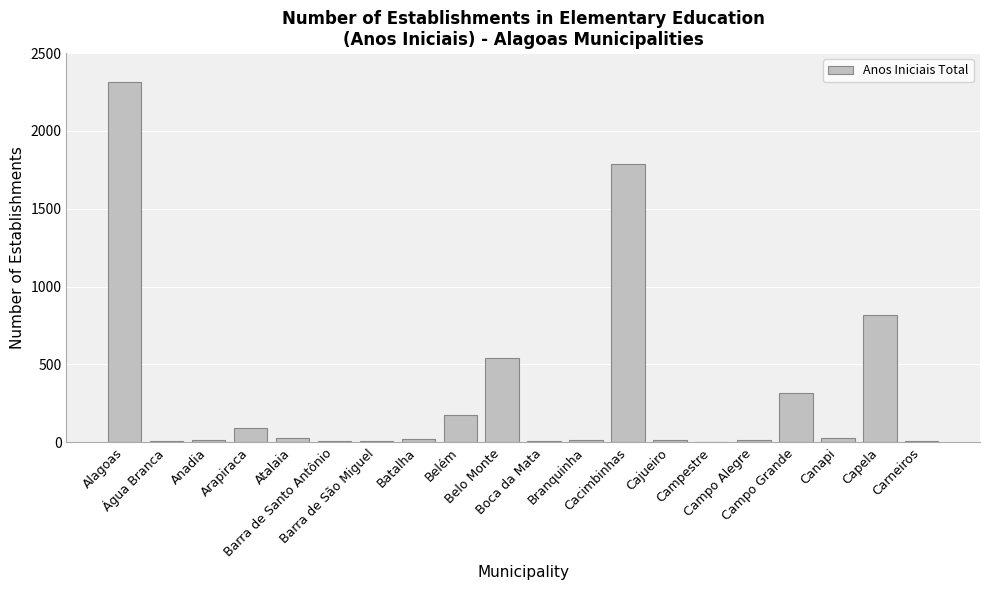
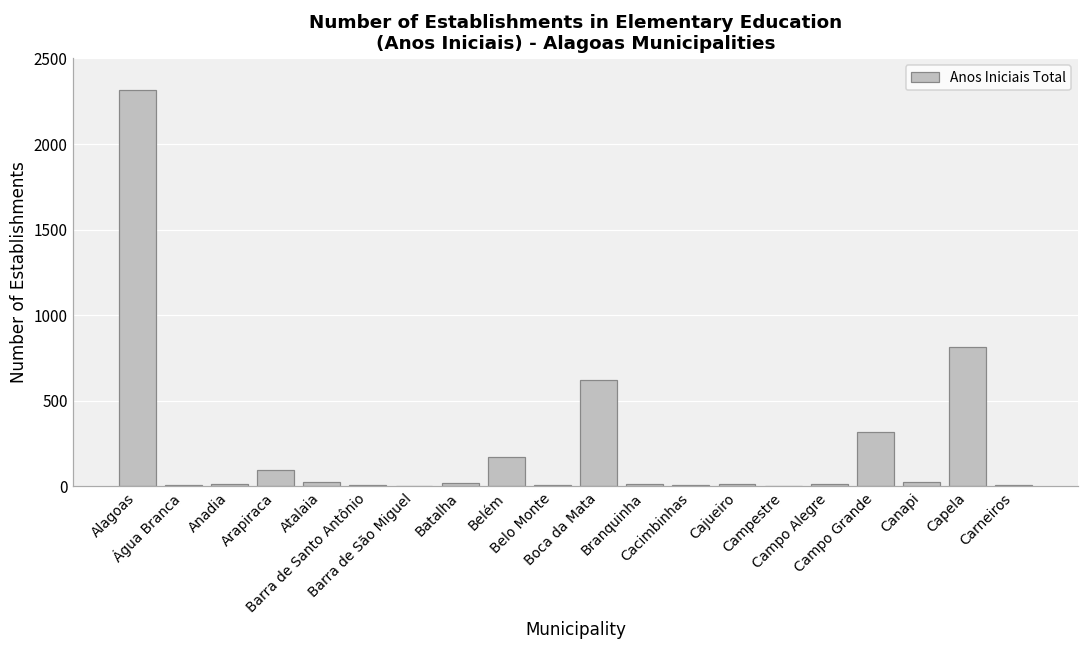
  {
    "Alagoas": 2320,
    "Arapiraca": 90,
    "Atalaia": 30,
    "Batalha": 20,
    "Belém": 170,
-   "Belo Monte": 540,
-   "Boca da Mata": 10,
-   "Cacimbinhas": 1790,
+   "Belo Monte": 10,
+   "Boca da Mata": 620,
+   "Cacimbinhas": 10,
    "Campo Grande": 320,
    "Canapi": 30,
    "Capela": 820
  }
